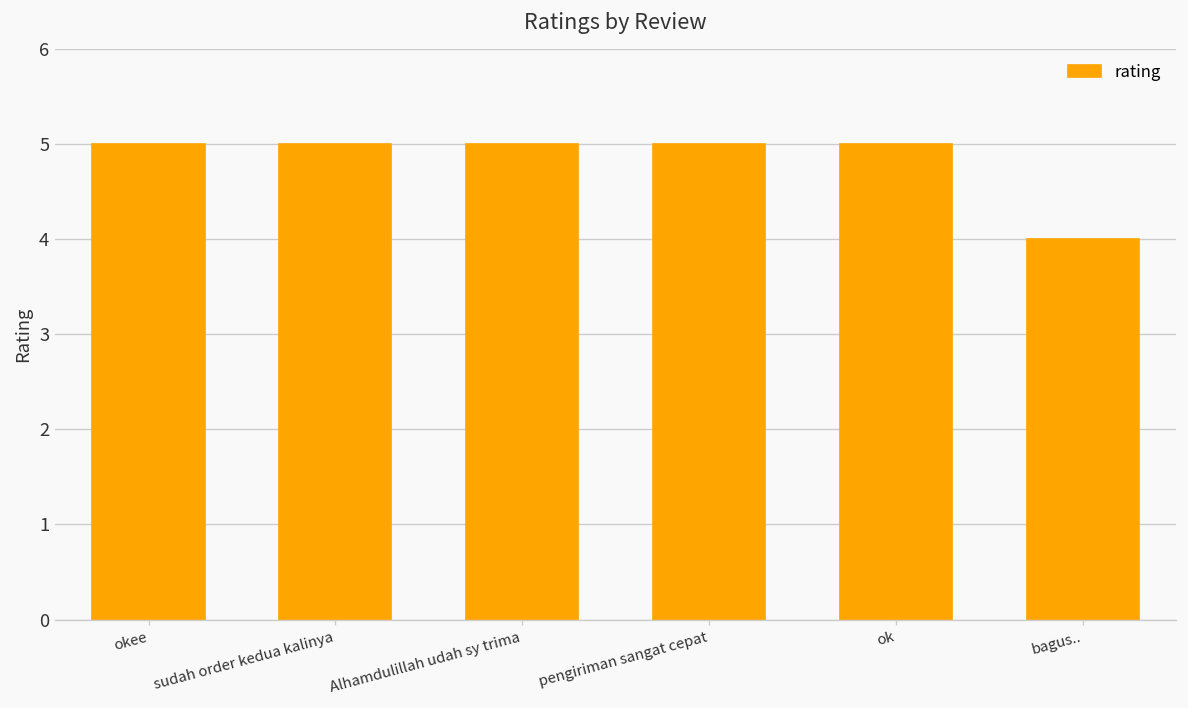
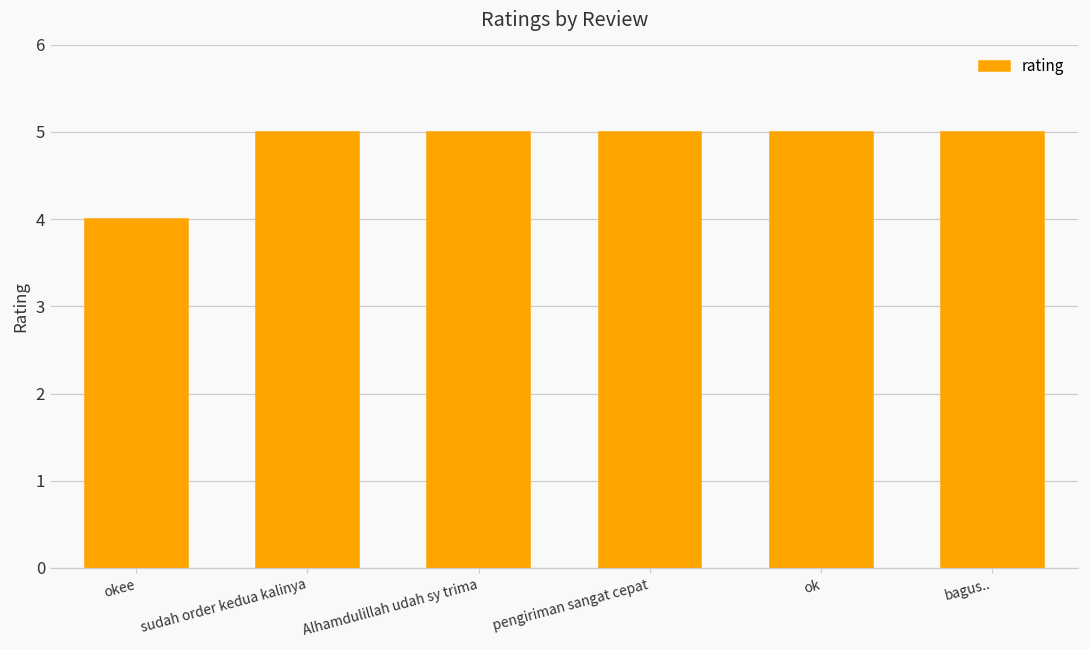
  {
-   "okee": 5,
+   "okee": 4,
    "sudah order kedua kalinya": 5,
    "Alhamdulillah udah sy trima": 5,
    "pengiriman sangat cepat": 5,
    "ok": 5,
-   "bagus..": 4
+   "bagus..": 5
  }
